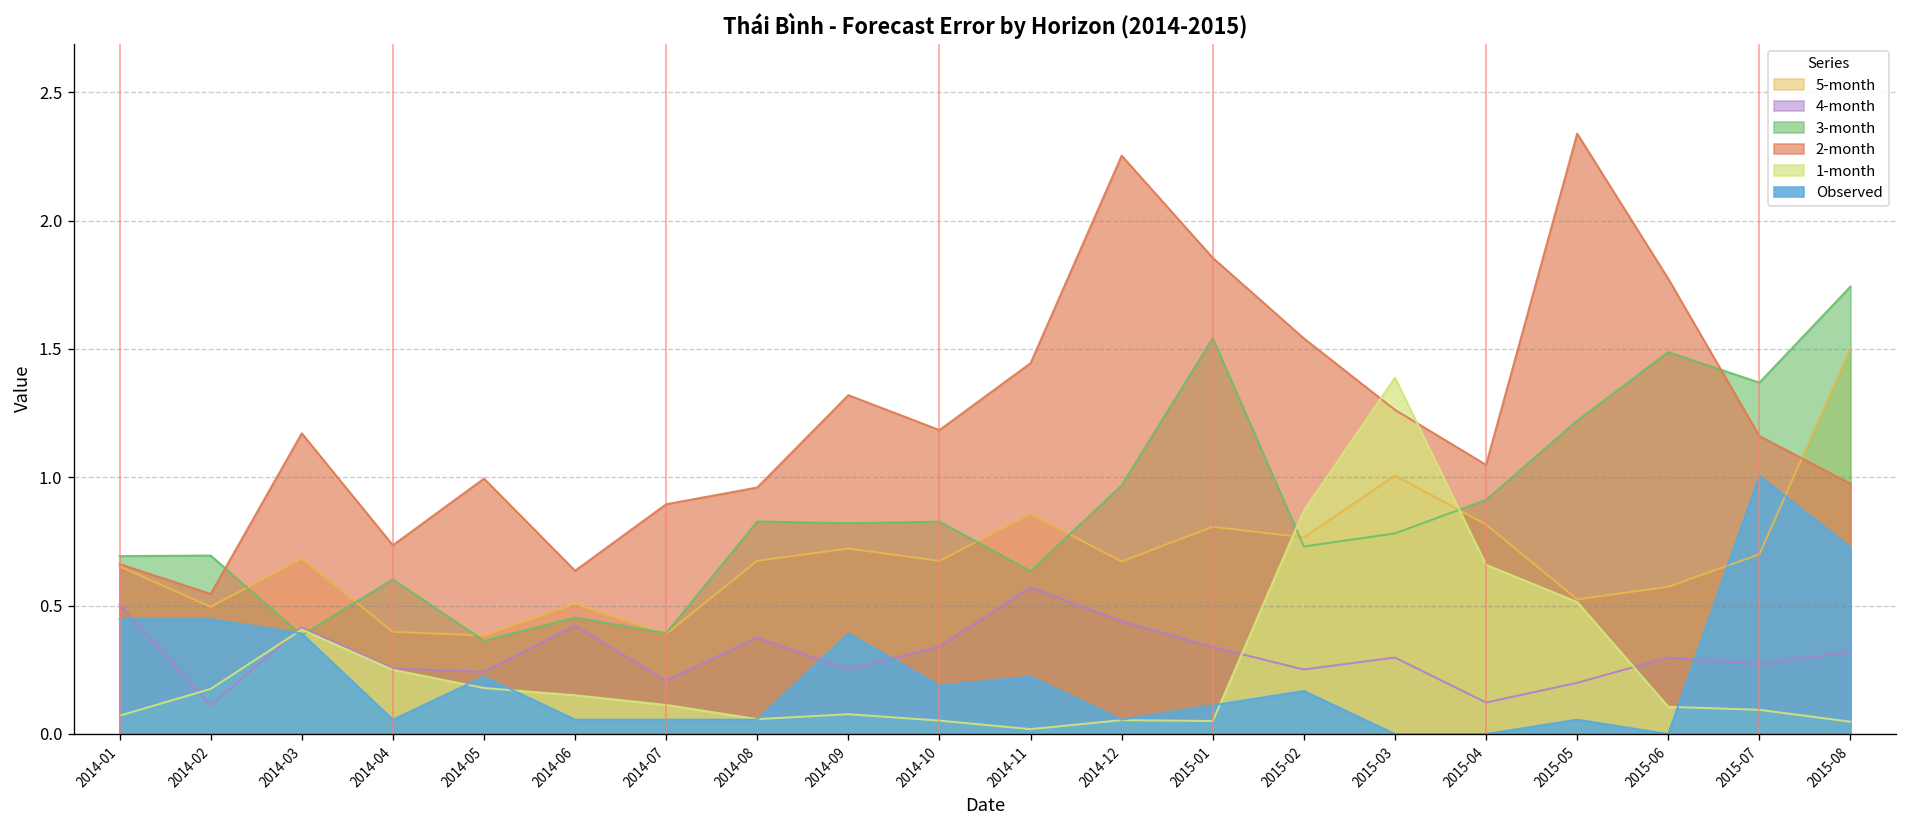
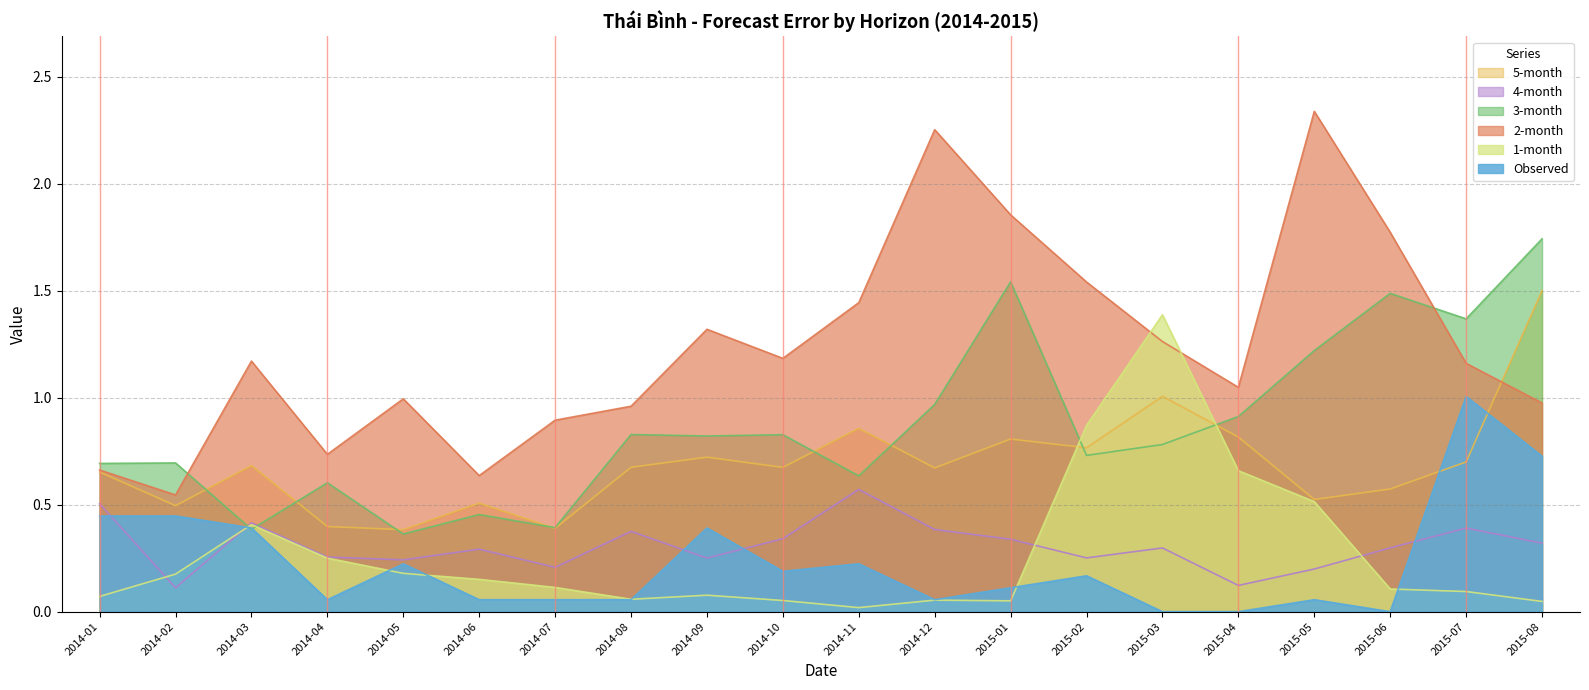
  {
    "4-month": {
      "2014-01": 0.50,
      "2014-02": 0.11,
      "2014-05": 0.24,
-     "2014-06": 0.42,
+     "2014-06": 0.29,
      "2014-07": 0.21,
      "2014-08": 0.38,
      "2014-09": 0.25,
      "2014-10": 0.34,
      "2014-11": 0.57,
-     "2014-12": 0.44,
+     "2014-12": 0.38,
      "2015-01": 0.34,
      "2015-02": 0.25,
      "2015-03": 0.30,
      "2015-04": 0.12,
      "2015-05": 0.20,
      "2015-06": 0.30,
-     "2015-07": 0.27,
+     "2015-07": 0.39,
      "2015-08": 0.32
    },
    "3-month": {
      "2014-01": 0.69,
      "2014-02": 0.70,
      "2014-04": 0.60,
      "2014-05": 0.36,
      "2014-06": 0.45,
      "2014-08": 0.83,
      "2014-09": 0.82,
      "2014-10": 0.83,
      "2014-11": 0.63,
      "2014-12": 0.97,
      "2015-01": 1.54,
      "2015-02": 0.73,
      "2015-03": 0.78,
      "2015-04": 0.91,
      "2015-05": 1.22,
      "2015-06": 1.49,
      "2015-07": 1.37,
      "2015-08": 1.74
    },
    "2-month": {
      "2014-02": 0.55,
      "2014-03": 1.17,
      "2014-04": 0.74,
      "2014-05": 0.99,
      "2014-06": 0.64,
      "2014-07": 0.89,
      "2014-08": 0.96,
      "2014-09": 1.32,
      "2014-10": 1.18,
      "2014-11": 1.44,
      "2014-12": 2.25,
      "2015-01": 1.85,
      "2015-02": 1.54,
      "2015-03": 1.26,
      "2015-04": 1.05,
      "2015-05": 2.34,
      "2015-06": 1.77,
      "2015-07": 1.16,
      "2015-08": 0.98
    },
    "Observed": {
      "2014-01": 0.45,
      "2014-02": 0.45,
      "2014-04": 0.06,
      "2014-05": 0.22,
      "2014-06": 0.06,
      "2014-07": 0.06,
      "2014-09": 0.39,
      "2014-10": 0.19,
      "2014-11": 0.22,
      "2015-01": 0.11,
      "2015-02": 0.17,
      "2015-03": 0.00,
      "2015-04": 0.00,
      "2015-05": 0.06,
      "2015-06": 0.00,
      "2015-07": 1.01,
      "2015-08": 0.73
    }
  }
